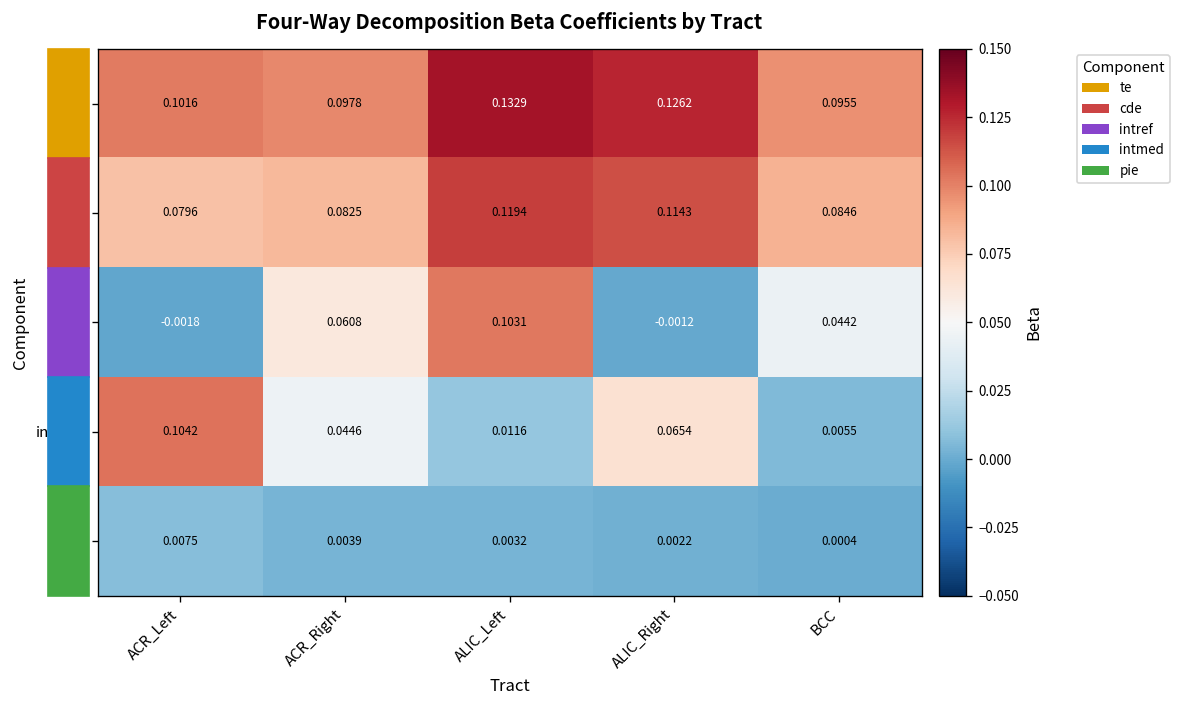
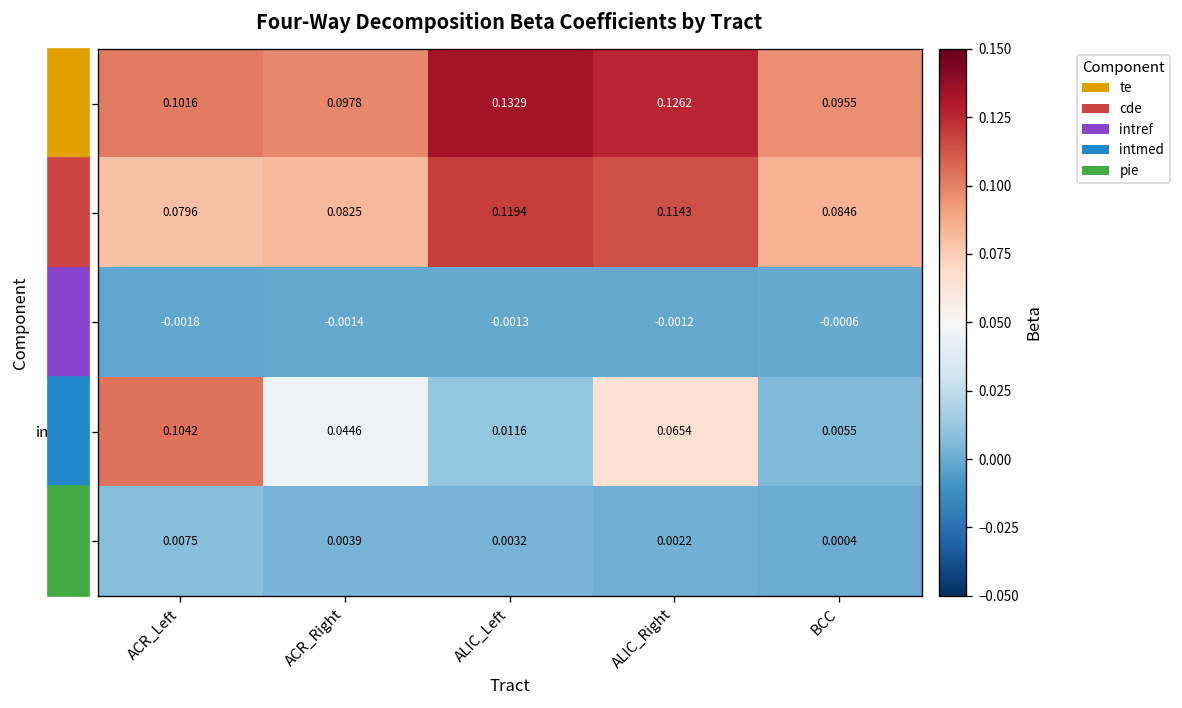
  {
    "intref": {
      "ACR_Left": -0.0018,
-     "ACR_Right": 0.0608,
-     "ALIC_Left": 0.1031,
+     "ACR_Right": -0.0014,
+     "ALIC_Left": -0.0013,
      "ALIC_Right": -0.0012,
-     "BCC": 0.0442
+     "BCC": -0.0006
    },
    "intmed": {
      "ACR_Left": 0.1042,
      "ACR_Right": 0.0446,
      "ALIC_Left": 0.0116,
      "ALIC_Right": 0.0654,
      "BCC": 0.0055
    }
  }
